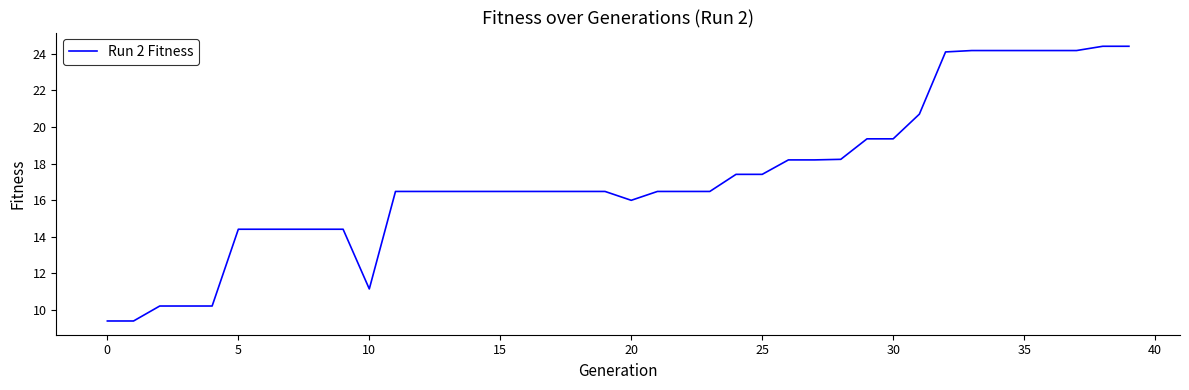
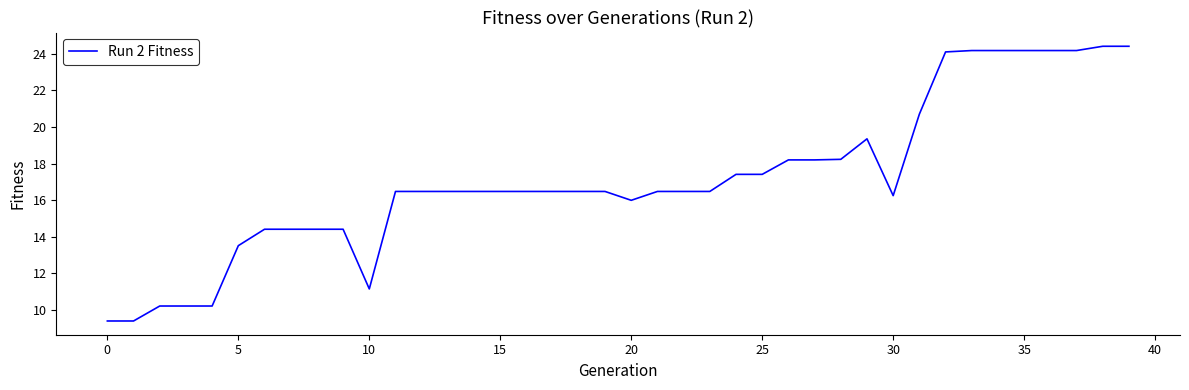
  {
    "0": 9.4,
-   "5": 14.4,
+   "5": 13.5,
    "10": 11.1,
    "15": 16.5,
    "20": 16.0,
    "25": 17.4,
-   "30": 19.4,
+   "30": 16.2,
    "35": 24.2
  }
